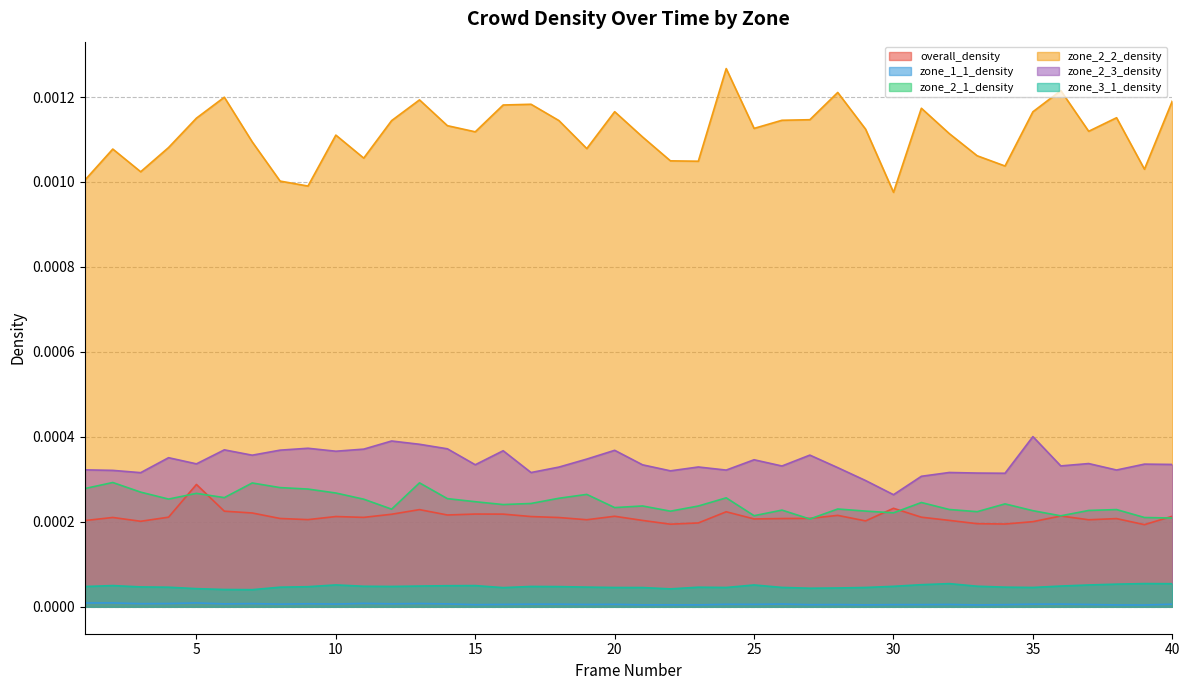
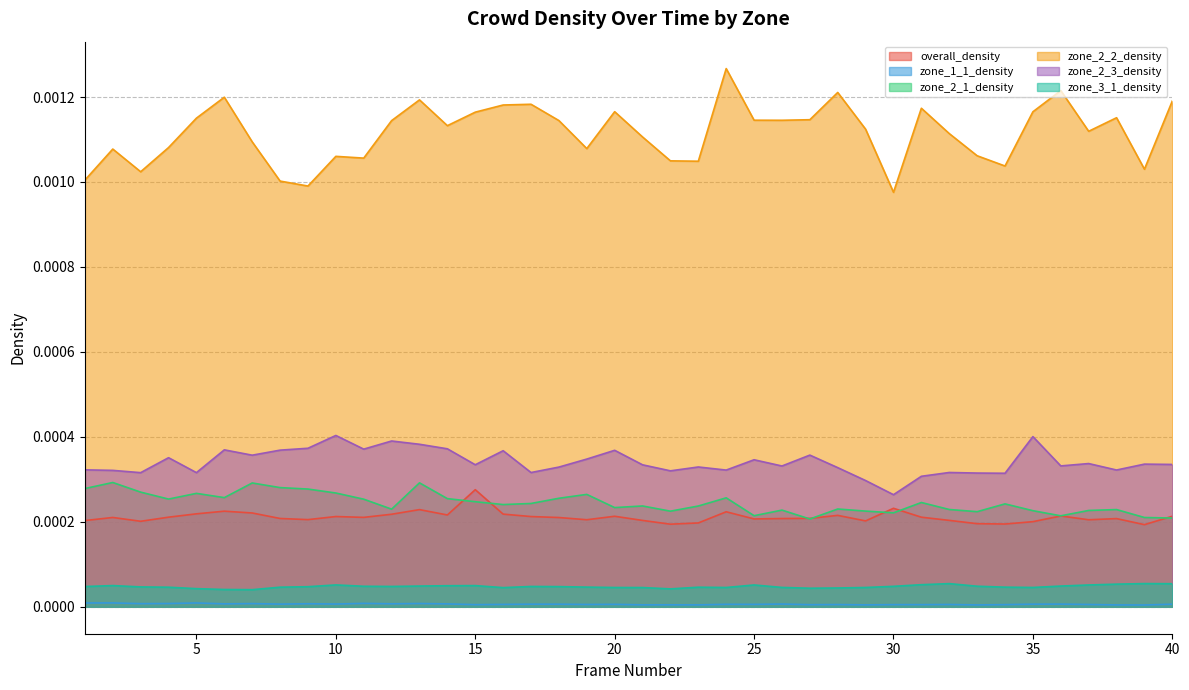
  {
    "overall_density": {
-     "5": 0.00029,
+     "5": 0.00022,
      "10": 0.00021,
-     "15": 0.00022,
+     "15": 0.00028,
      "20": 0.00021,
      "25": 0.00021,
      "30": 0.00023,
      "35": 0.00020
    },
    "zone_1_1_density": {
      "5": 0.00001,
      "10": 0.00001,
      "15": 0.00001,
      "20": 0.00001,
      "25": 0.00001,
      "30": 0.00001,
      "35": 0.00001,
      "40": 0.00001
    },
    "zone_2_2_density": {
      "5": 0.00115,
-     "10": 0.00111,
-     "15": 0.00112,
+     "10": 0.00106,
+     "15": 0.00116,
      "20": 0.00117,
-     "25": 0.00113,
+     "25": 0.00115,
      "30": 0.00098,
      "35": 0.00117,
      "40": 0.00119
    },
    "zone_2_3_density": {
-     "5": 0.00034,
-     "10": 0.00037,
+     "5": 0.00032,
+     "10": 0.00040,
      "15": 0.00033,
      "20": 0.00037,
      "25": 0.00035,
      "30": 0.00026,
      "35": 0.00040,
      "40": 0.00034
    }
  }
